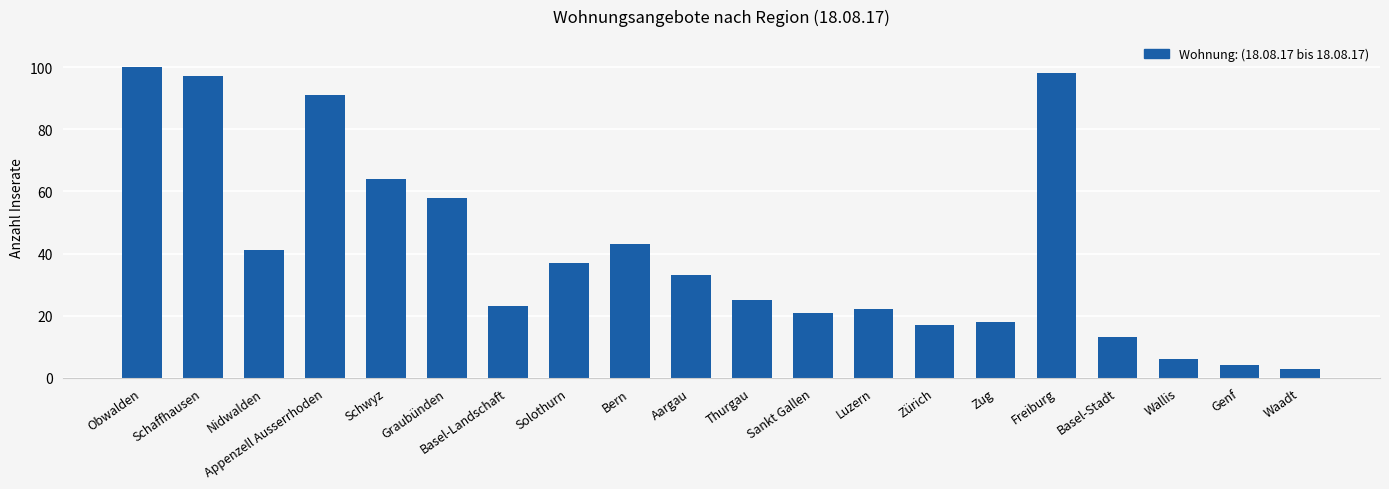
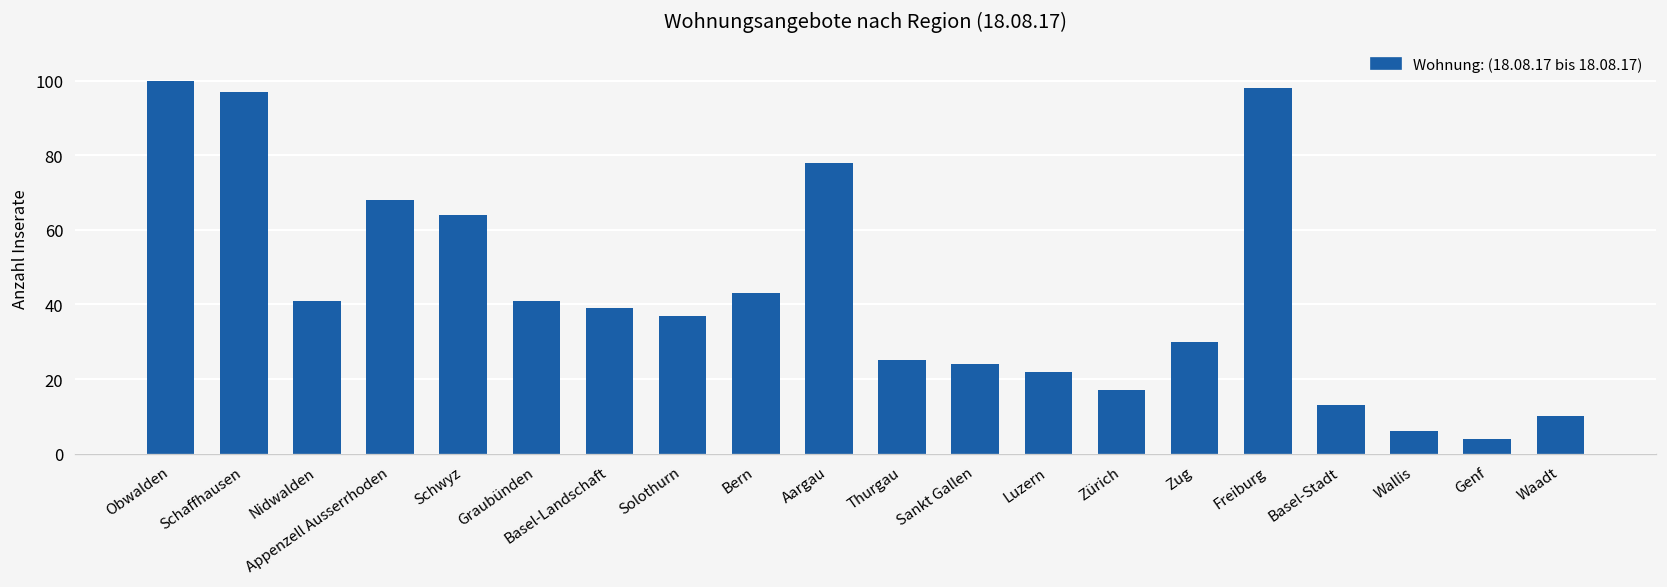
  {
    "Obwalden": 100,
    "Schaffhausen": 97,
    "Nidwalden": 41,
-   "Appenzell Ausserrhoden": 91,
+   "Appenzell Ausserrhoden": 68,
    "Schwyz": 64,
-   "Graubünden": 58,
-   "Basel-Landschaft": 23,
+   "Graubünden": 41,
+   "Basel-Landschaft": 39,
    "Solothurn": 37,
    "Bern": 43,
-   "Aargau": 33,
+   "Aargau": 78,
    "Thurgau": 25,
-   "Sankt Gallen": 21,
+   "Sankt Gallen": 24,
    "Luzern": 22,
    "Zürich": 17,
-   "Zug": 18,
+   "Zug": 30,
    "Freiburg": 98,
    "Basel-Stadt": 13,
    "Wallis": 6,
    "Genf": 4,
-   "Waadt": 3
+   "Waadt": 10
  }
